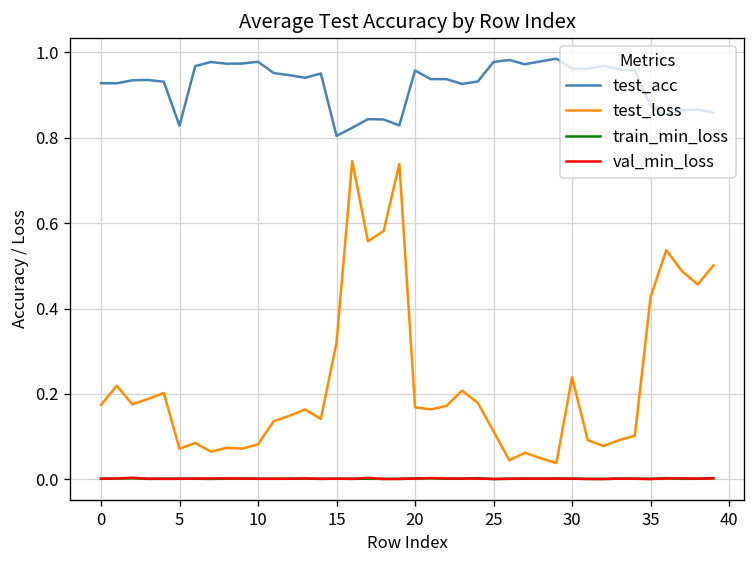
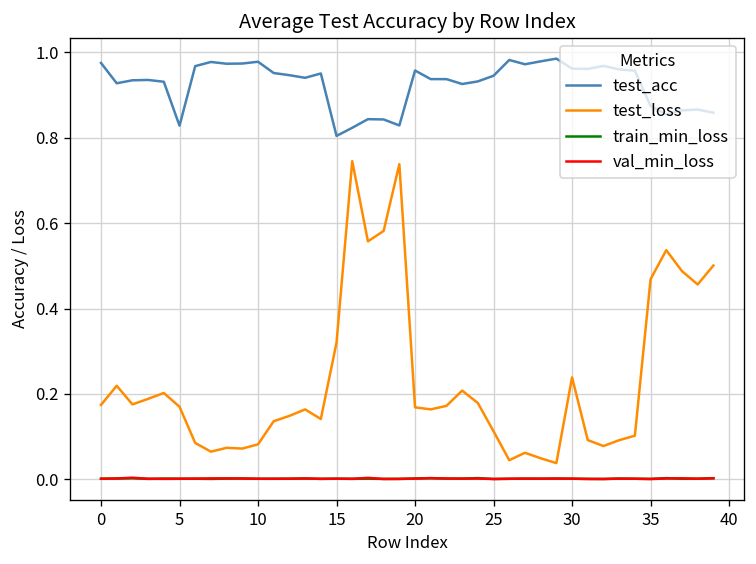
  {
    "test_acc": {
-     "0": 0.93,
+     "0": 0.98,
      "5": 0.83,
      "10": 0.98,
      "15": 0.80,
      "20": 0.96,
-     "25": 0.98
+     "25": 0.95
    },
    "test_loss": {
      "0": 0.17,
-     "5": 0.07,
+     "5": 0.17,
      "10": 0.08,
      "15": 0.32,
      "20": 0.17,
      "25": 0.11,
      "30": 0.24,
-     "35": 0.43
+     "35": 0.47
    }
  }
